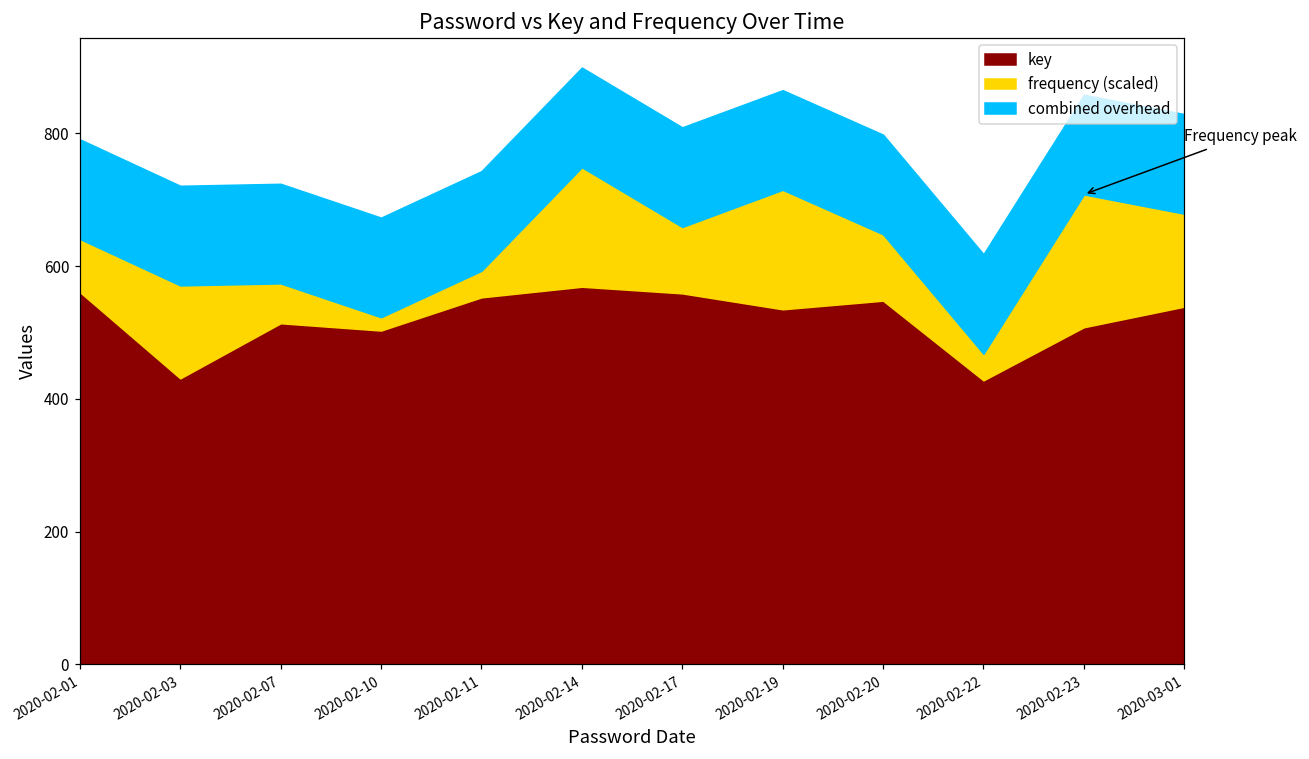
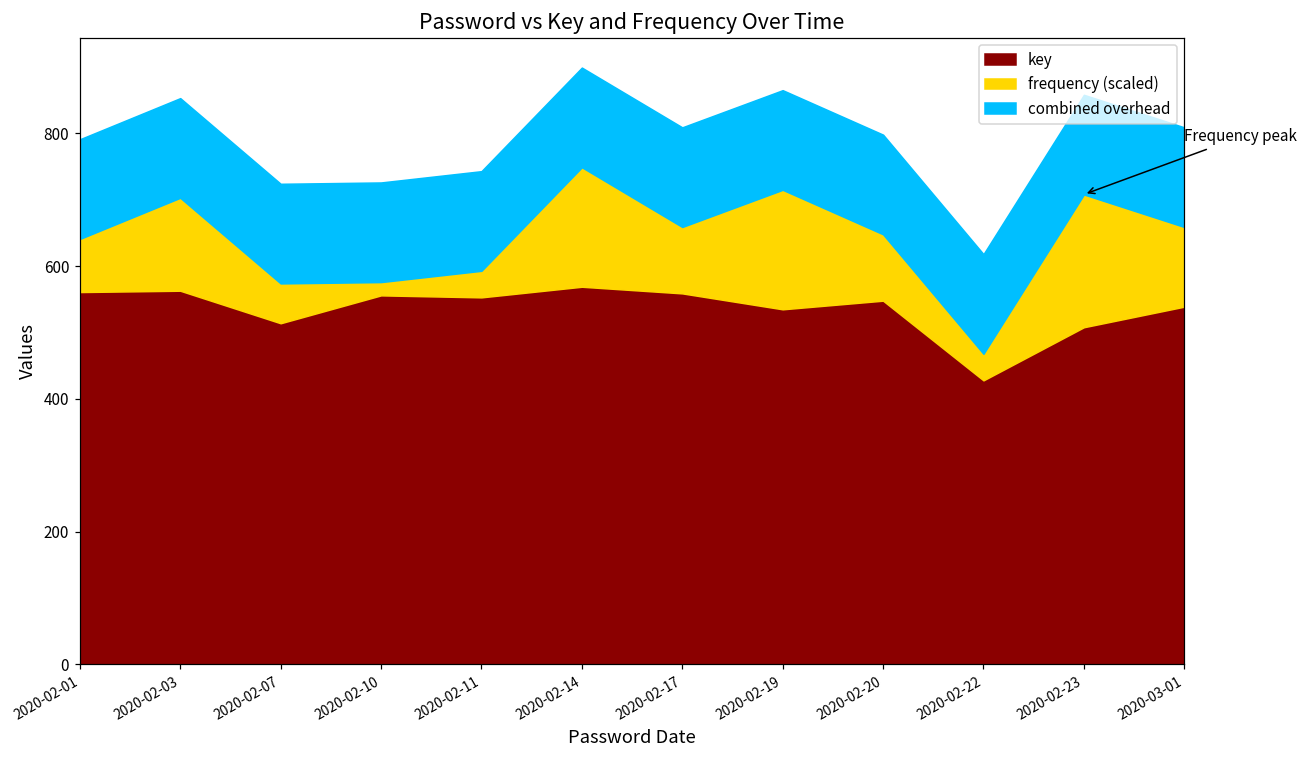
  {
    "key": {
-     "2020-02-03": 430,
-     "2020-02-10": 500
+     "2020-02-03": 560,
+     "2020-02-10": 560
    },
    "frequency (scaled)": {
-     "2020-03-01": 140
+     "2020-03-01": 120
    },
    "combined overhead": {
      "2020-02-01": 150,
      "2020-02-03": 150,
      "2020-02-07": 150,
      "2020-02-10": 150,
      "2020-02-11": 150,
      "2020-02-14": 150,
      "2020-02-17": 150,
      "2020-02-19": 150,
      "2020-02-20": 150,
      "2020-02-22": 150,
      "2020-03-01": 150
    }
  }
